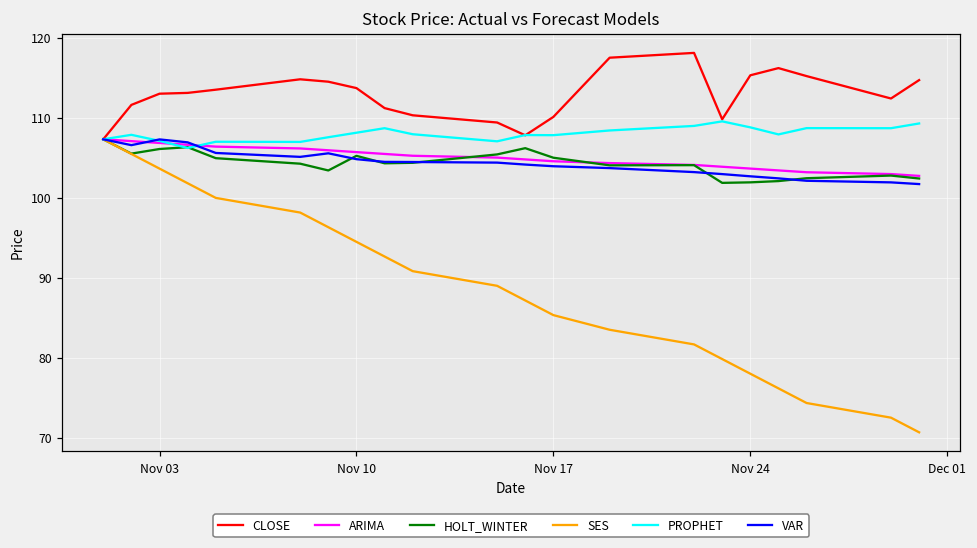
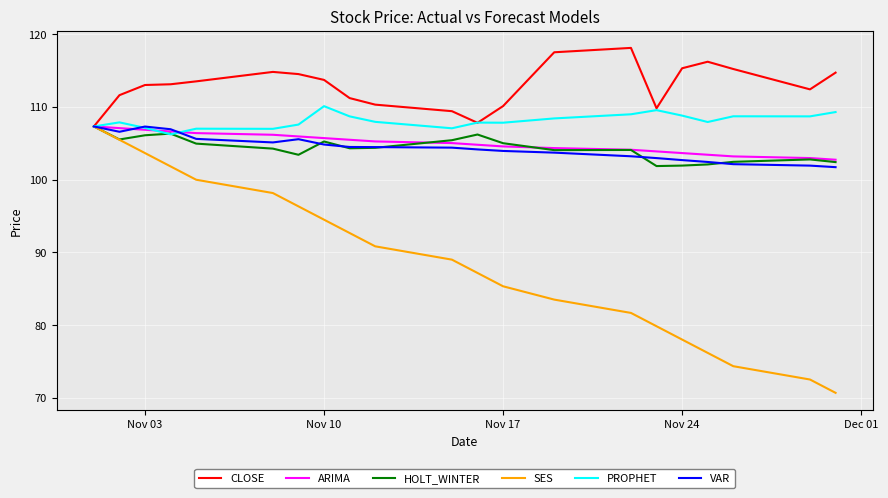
  {
    "CLOSE": {
      "Nov 03": 113,
      "Nov 10": 114,
      "Nov 17": 110,
      "Nov 24": 115
    },
    "ARIMA": {
      "Nov 10": 106,
      "Nov 17": 105,
      "Nov 24": 104
    },
    "HOLT_WINTER": {
      "Nov 03": 106,
      "Nov 10": 105,
      "Nov 17": 105,
      "Nov 24": 102
    },
    "SES": {
      "Nov 03": 104,
      "Nov 10": 94,
      "Nov 17": 85,
      "Nov 24": 78
    },
    "PROPHET": {
-     "Nov 10": 108,
+     "Nov 10": 110,
      "Nov 17": 108,
      "Nov 24": 109
    },
    "VAR": {
      "Nov 10": 105,
      "Nov 17": 104,
      "Nov 24": 103
    }
  }
